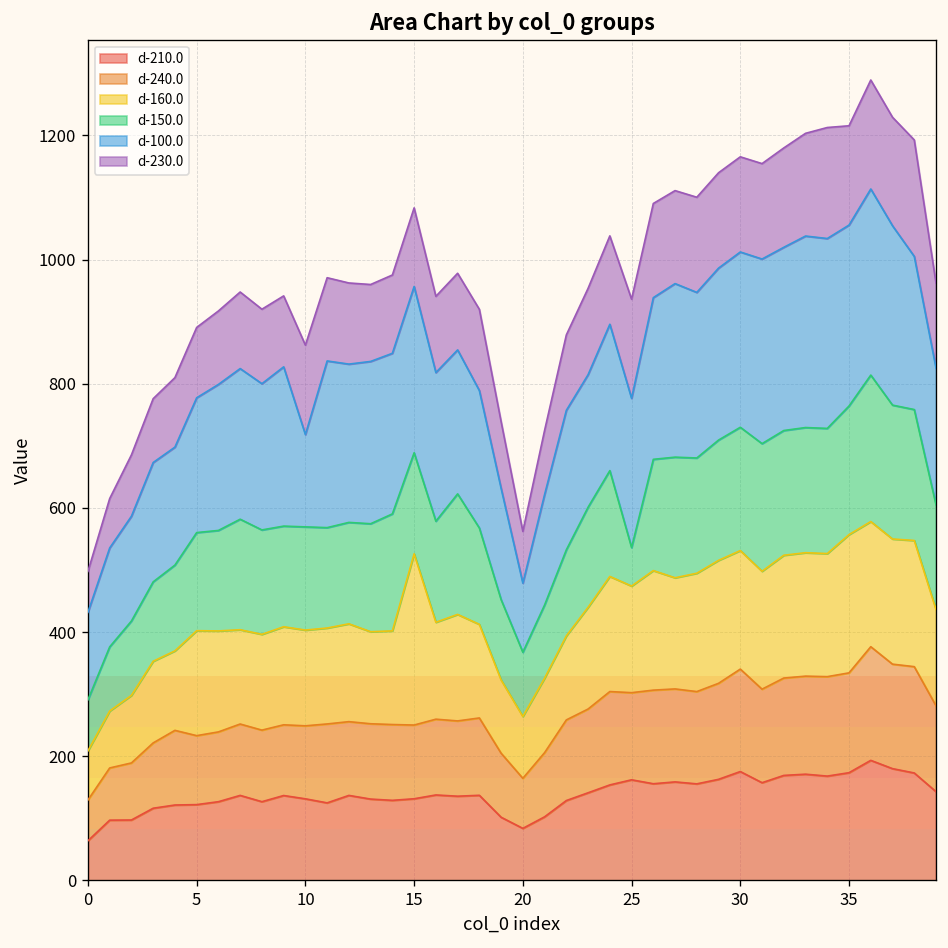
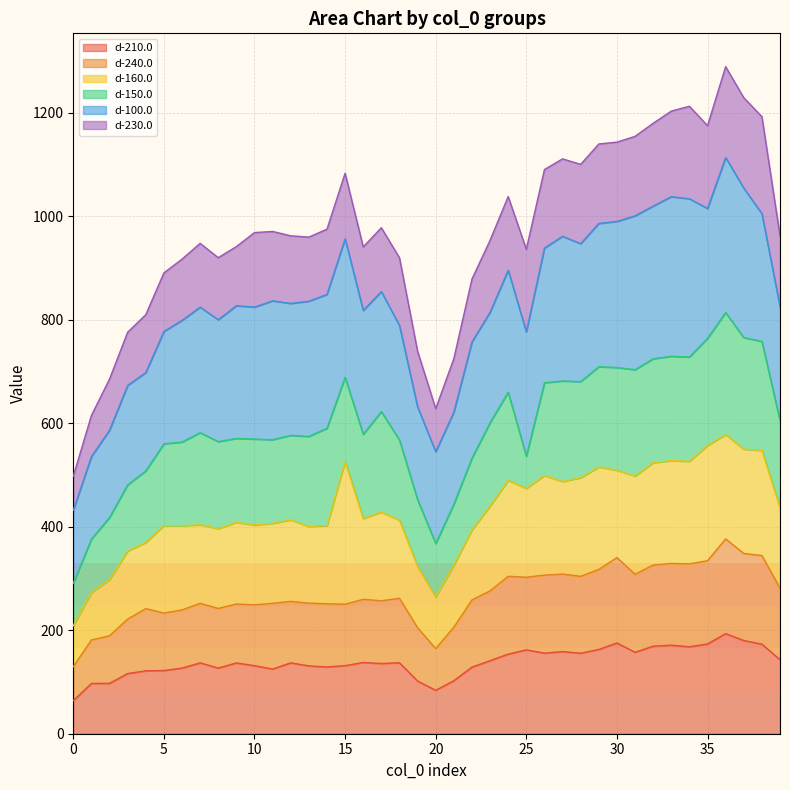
  {
    "d-160.0": {
      "0": 80,
      "5": 170,
      "10": 150,
      "15": 280,
      "20": 100,
      "25": 170,
-     "30": 190,
+     "30": 170,
      "35": 220
    },
    "d-150.0": {
      "0": 80,
      "5": 160,
      "10": 170,
      "15": 160,
      "20": 100,
      "25": 60,
      "30": 200,
      "35": 210
    },
    "d-100.0": {
      "0": 140,
      "5": 220,
-     "10": 150,
+     "10": 260,
      "15": 270,
-     "20": 110,
+     "20": 180,
      "25": 240,
      "30": 280,
-     "35": 290
+     "35": 250
    },
    "d-230.0": {
      "0": 70,
      "5": 110,
      "10": 140,
      "15": 130,
      "20": 80,
      "25": 160,
      "30": 150,
      "35": 160
    }
  }
